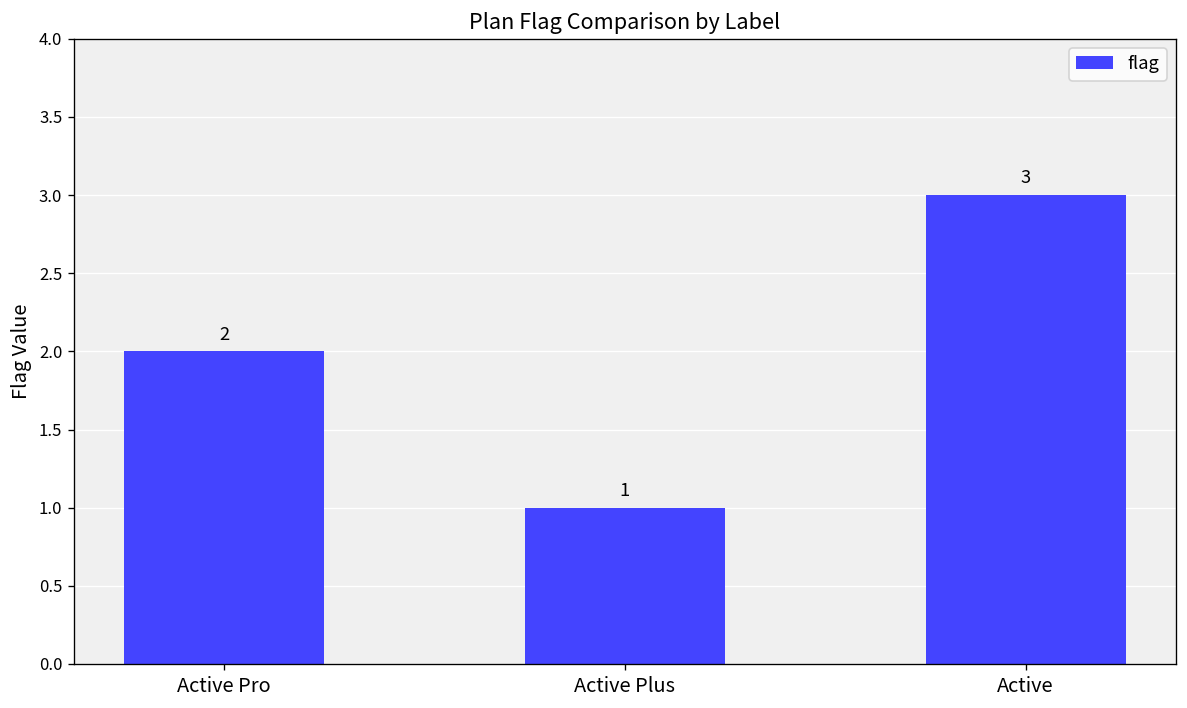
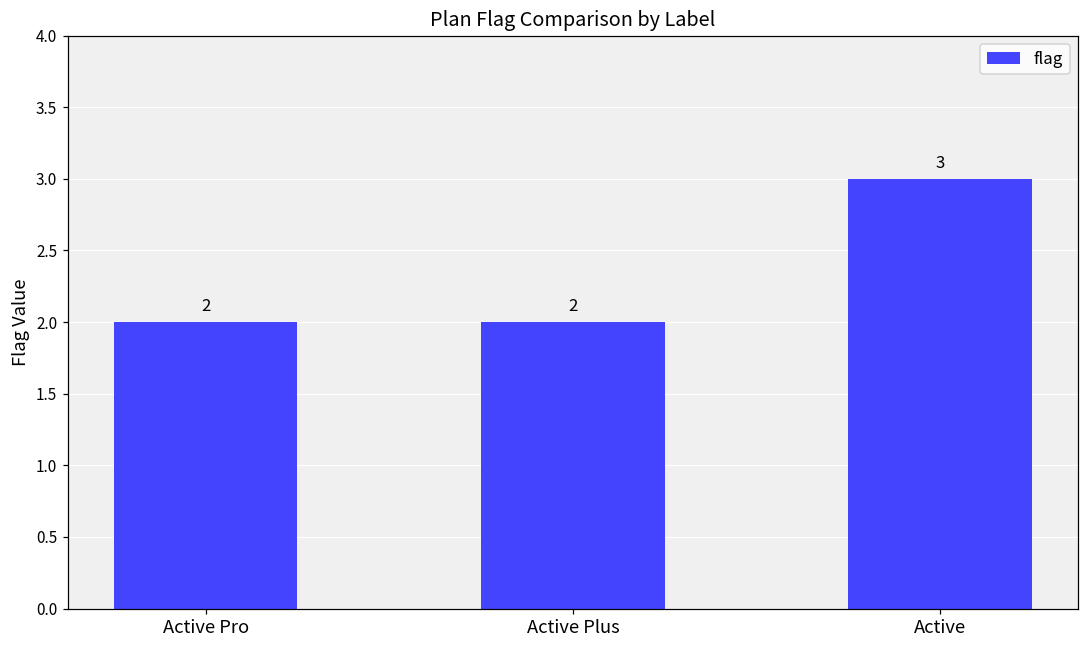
  {
    "Active Pro": 2,
-   "Active Plus": 1,
+   "Active Plus": 2,
    "Active": 3
  }
